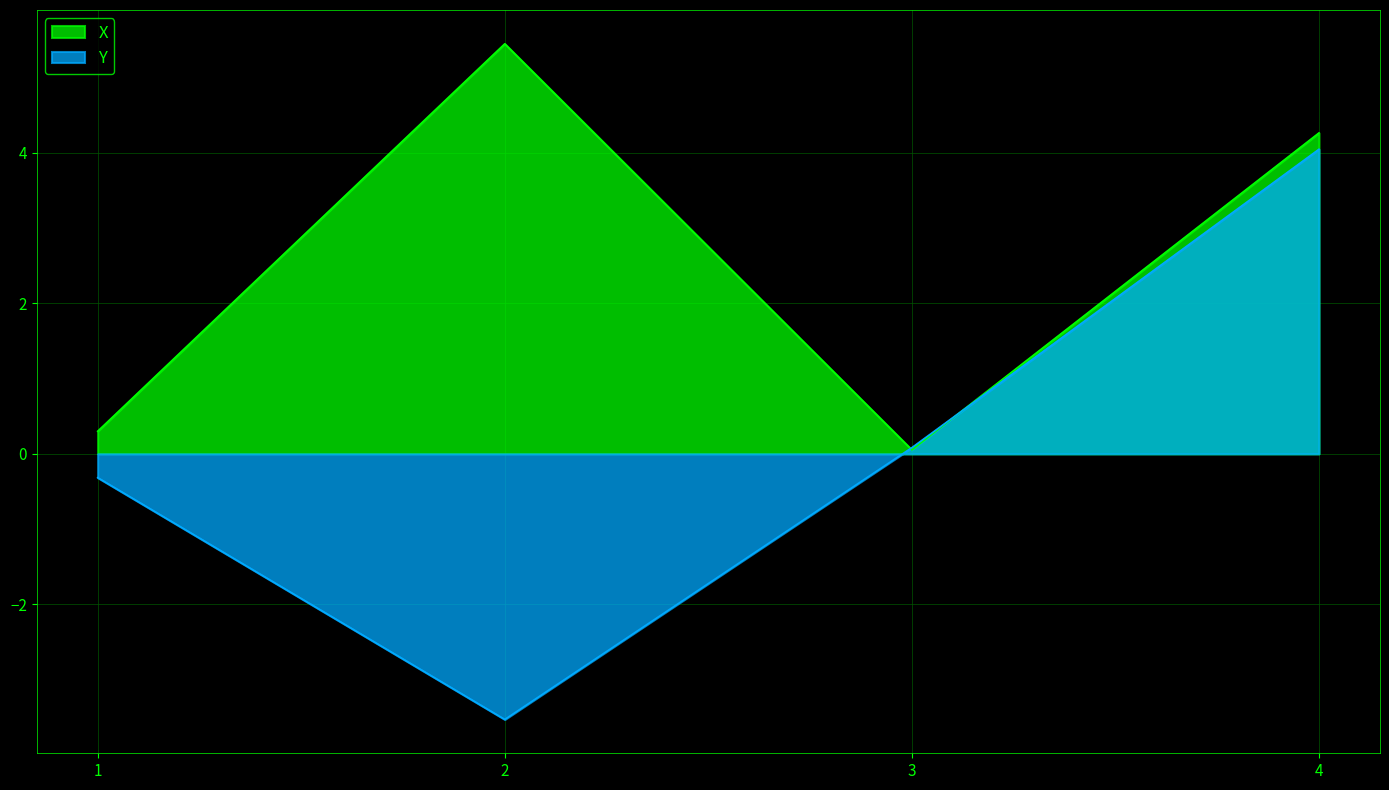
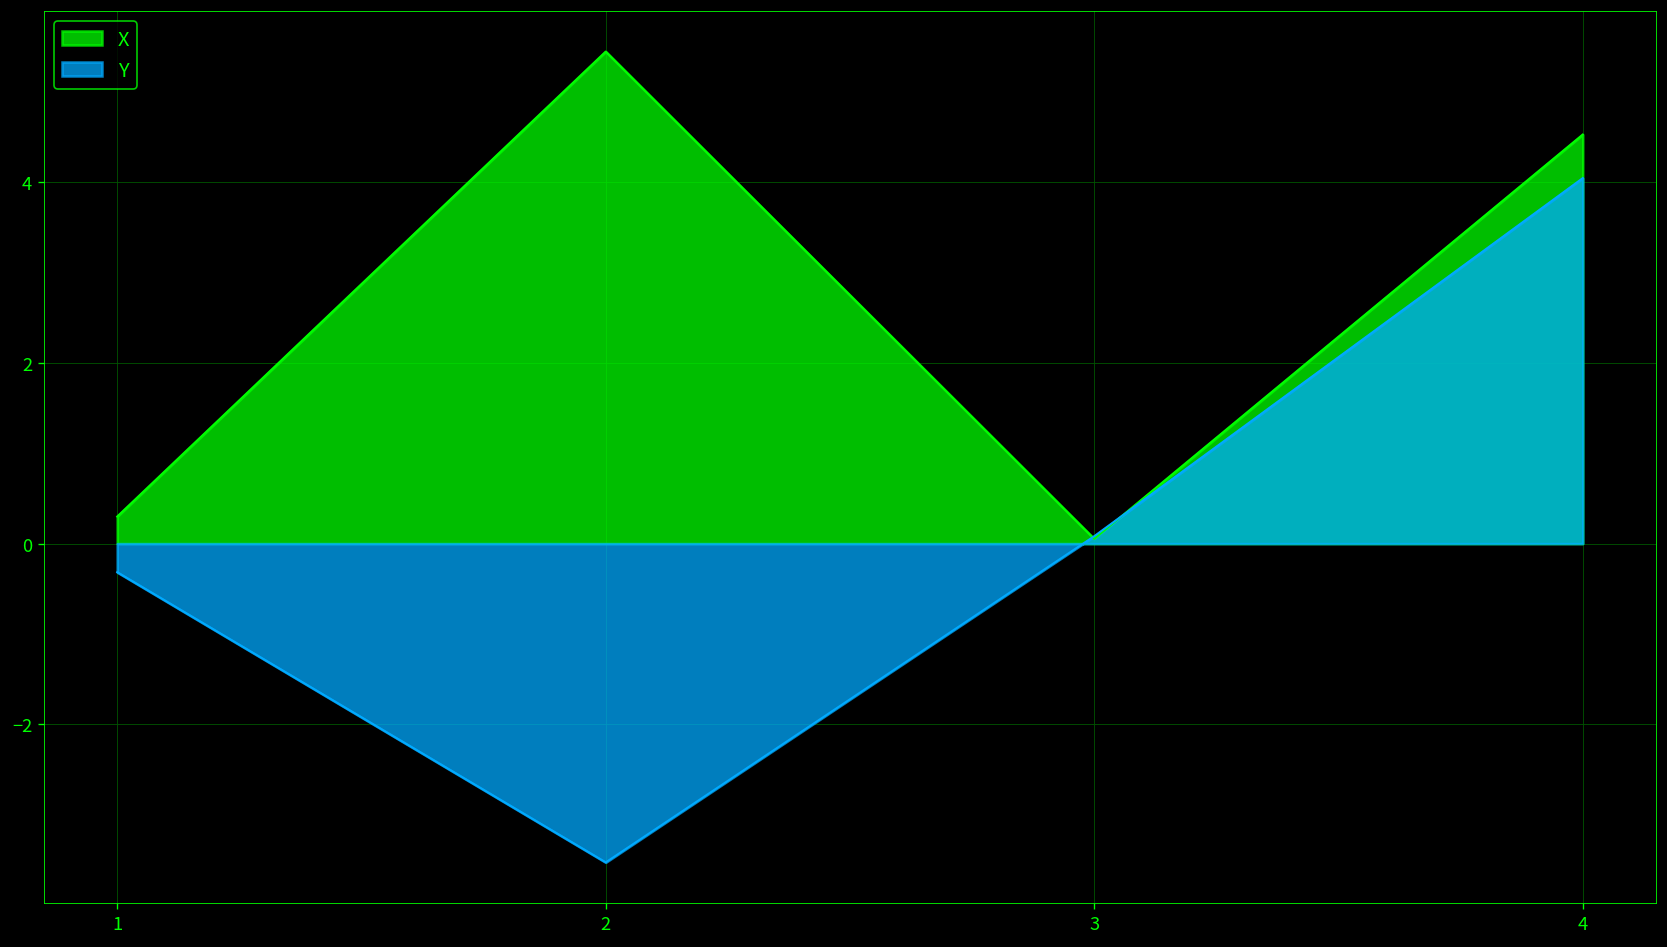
  {
    "X": {
      "1": 0.3,
      "2": 5.5,
-     "4": 4.3
+     "4": 4.5
    }
  }
